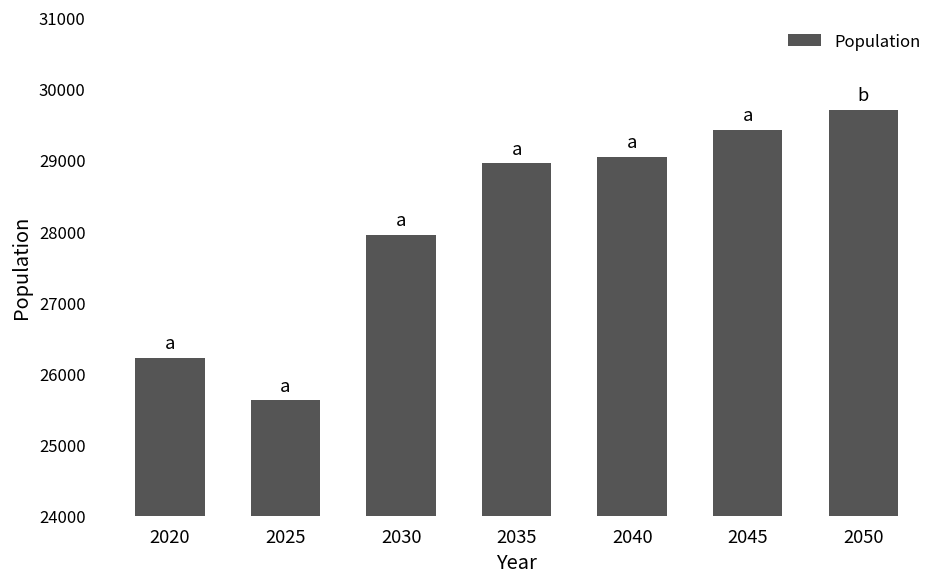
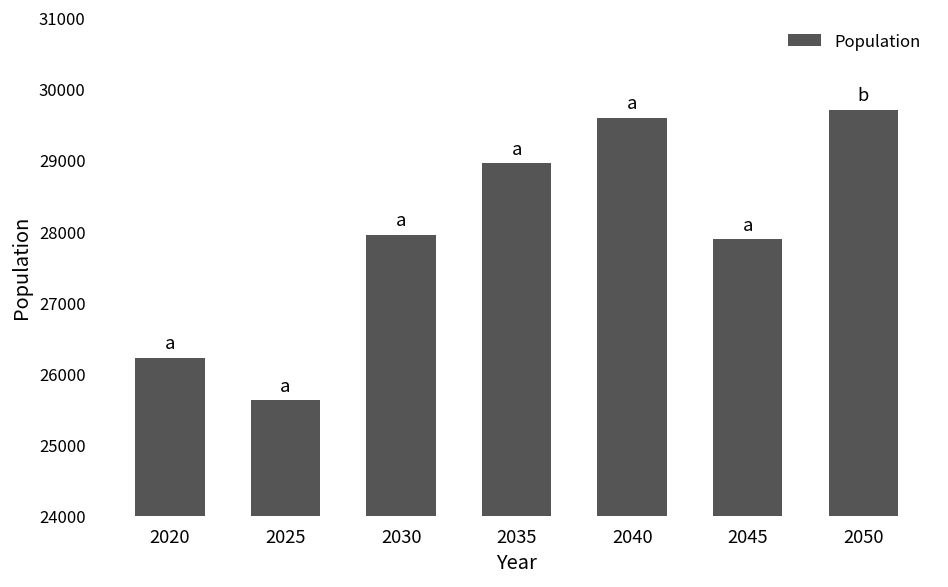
  {
    "2020": 26200,
    "2025": 25600,
    "2030": 27900,
    "2035": 29000,
-   "2040": 29000,
-   "2045": 29400,
+   "2040": 29600,
+   "2045": 27900,
    "2050": 29700
  }
